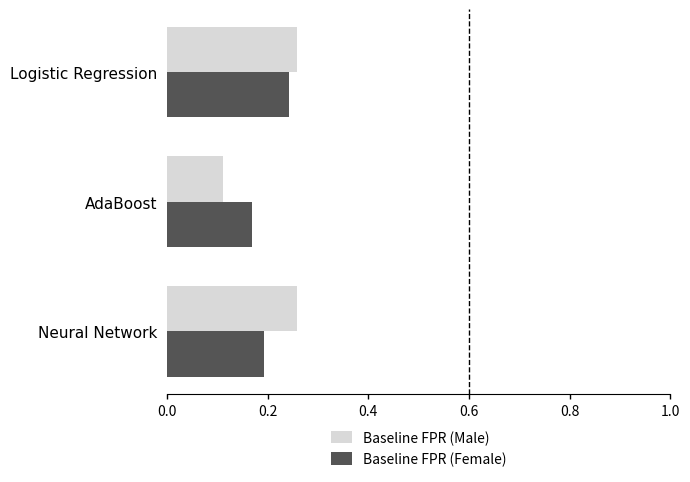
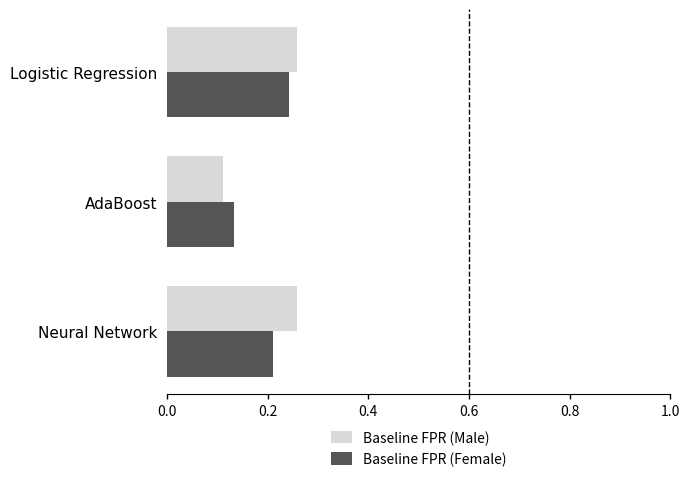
  {
    "Baseline FPR (Male)": {
      "Logistic Regression": 0.26,
      "AdaBoost": 0.11,
      "Neural Network": 0.26
    },
    "Baseline FPR (Female)": {
      "Logistic Regression": 0.24,
-     "AdaBoost": 0.17,
-     "Neural Network": 0.19
+     "AdaBoost": 0.13,
+     "Neural Network": 0.21
    }
  }
